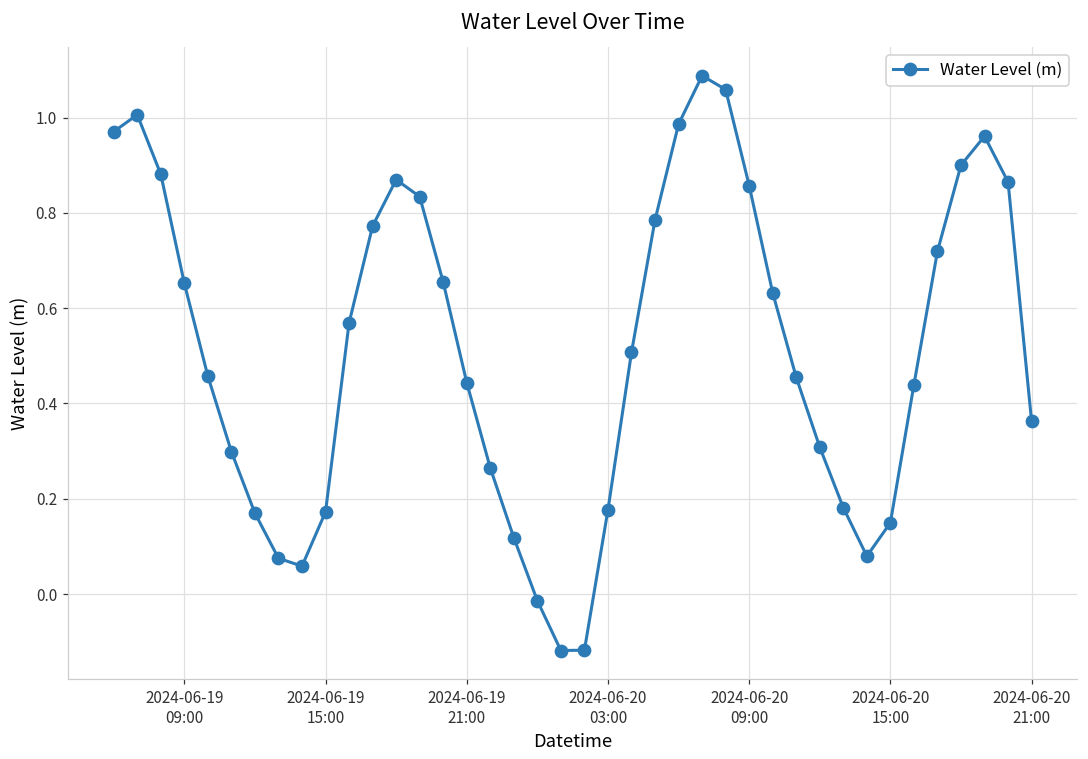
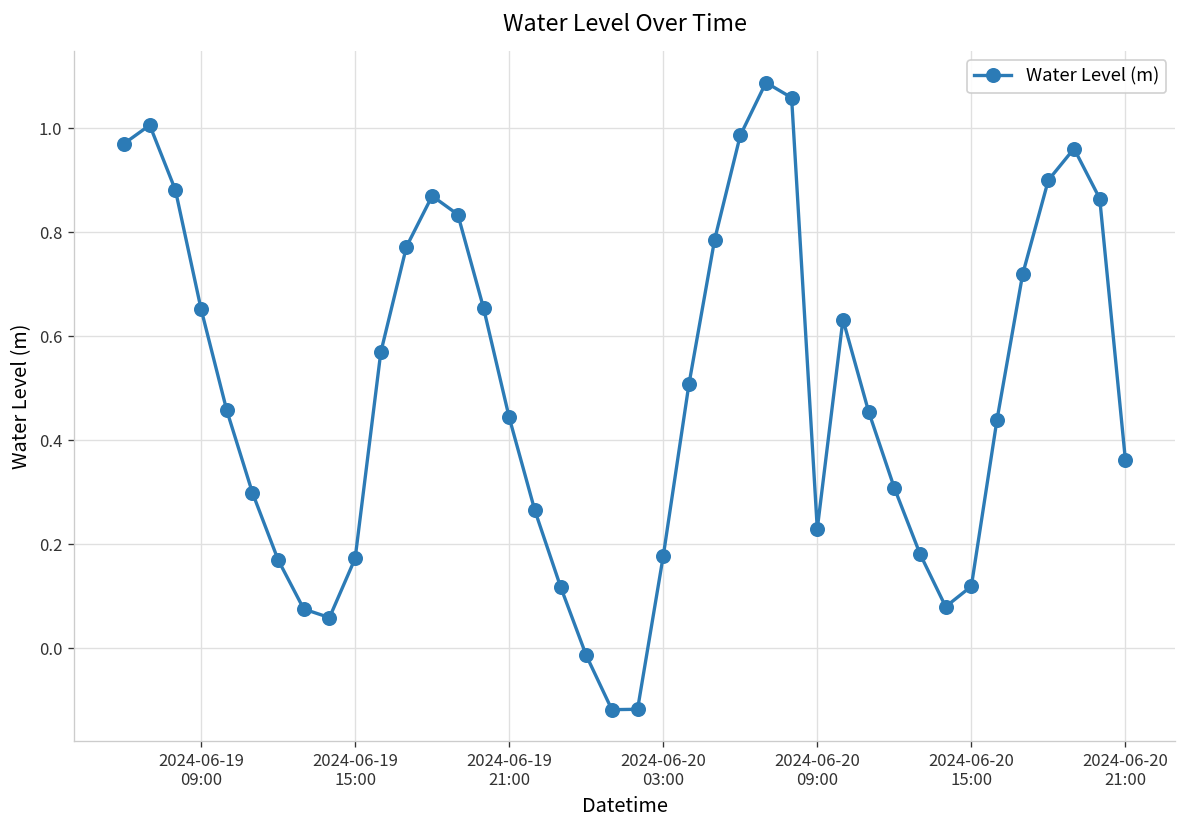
  {
    "2024-06-19 09:00": 0.65,
    "2024-06-19 15:00": 0.17,
    "2024-06-19 21:00": 0.44,
    "2024-06-20 03:00": 0.18,
-   "2024-06-20 09:00": 0.86,
-   "2024-06-20 15:00": 0.15,
+   "2024-06-20 09:00": 0.23,
+   "2024-06-20 15:00": 0.12,
    "2024-06-20 21:00": 0.36
  }
